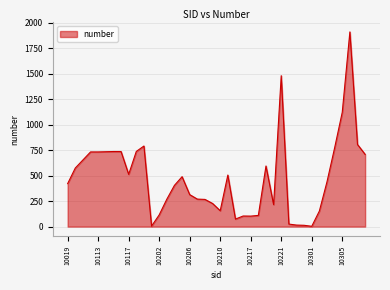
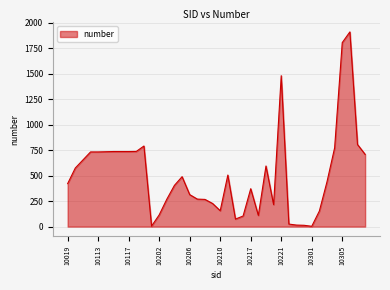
  {
    "10019": 420,
    "10113": 730,
-   "10117": 510,
+   "10117": 740,
    "10202": 120,
    "10206": 310,
    "10210": 160,
-   "10217": 100,
+   "10217": 370,
    "10221": 1480,
    "10301": 0,
-   "10305": 1120
+   "10305": 1810
  }
